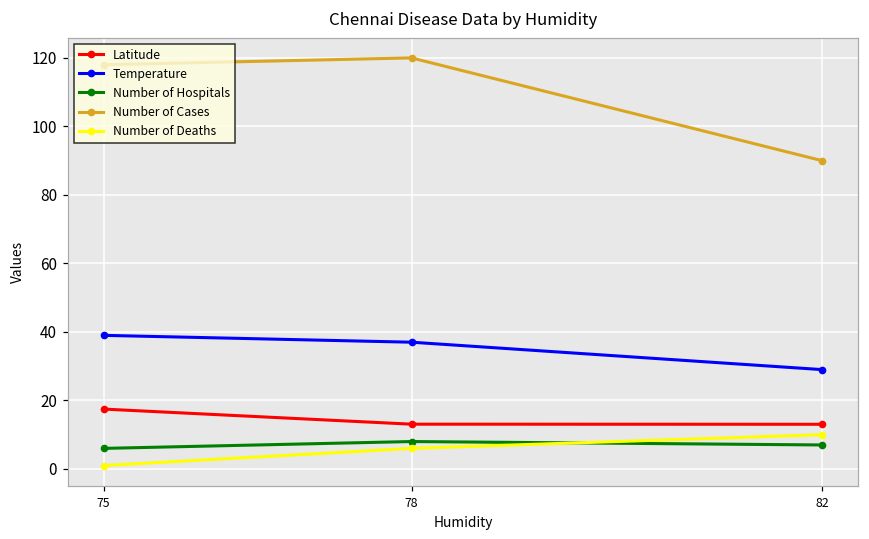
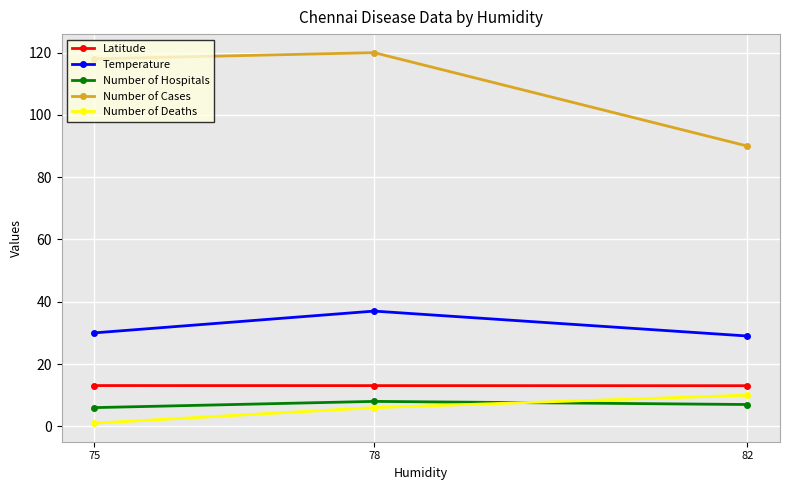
  {
    "Latitude": {
-     "75": 17,
+     "75": 13,
      "78": 13,
      "82": 13
    },
    "Temperature": {
-     "75": 39,
+     "75": 30,
      "78": 37,
      "82": 29
    },
    "Number of Hospitals": {
      "75": 6,
      "78": 8,
      "82": 7
    },
    "Number of Cases": {
      "78": 120,
      "82": 90
    },
    "Number of Deaths": {
      "75": 1,
      "78": 6,
      "82": 10
    }
  }
